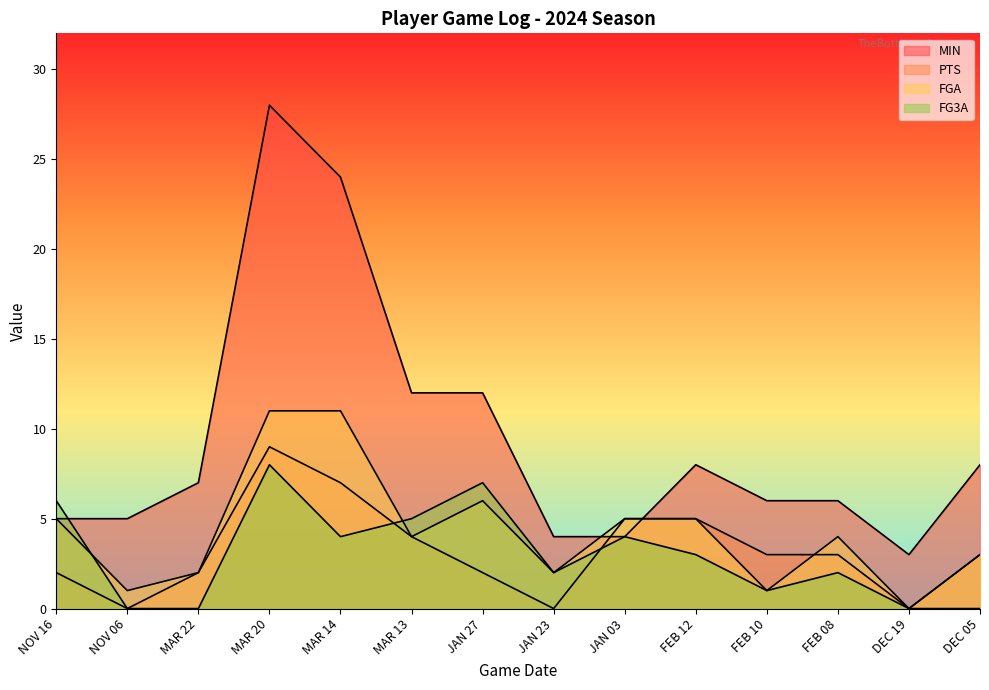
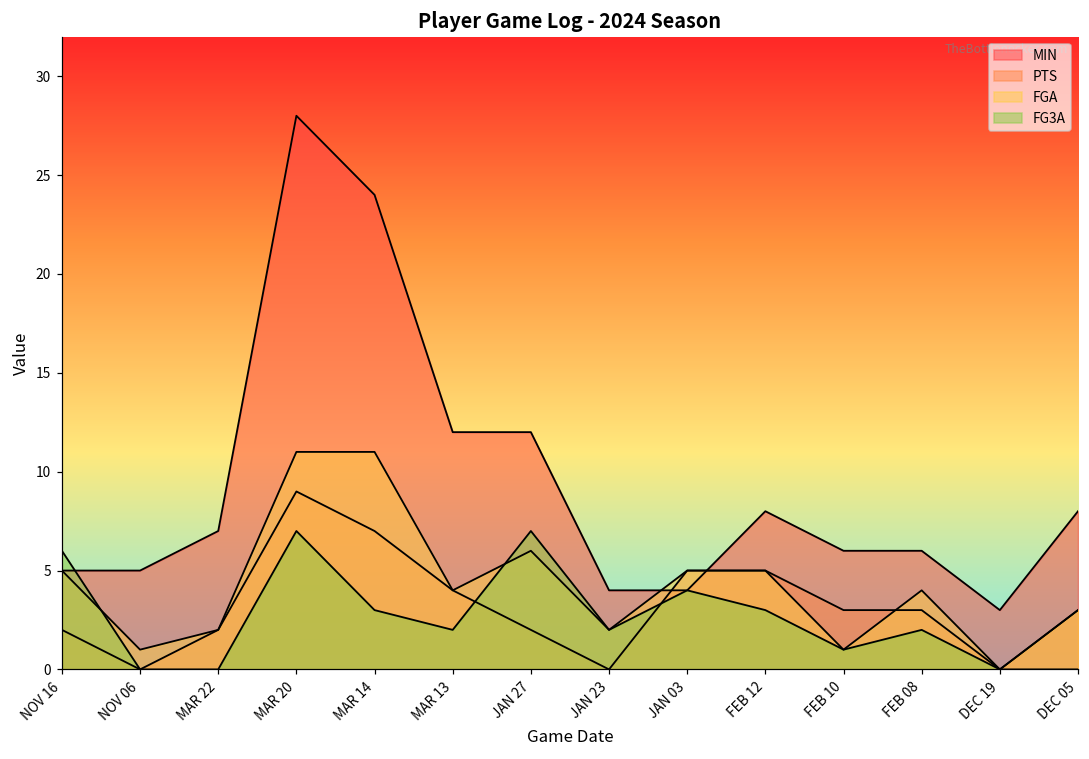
  {
    "FG3A": {
      "NOV 16": 6,
      "MAR 22": 0,
-     "MAR 20": 8,
-     "MAR 14": 4,
-     "MAR 13": 5,
+     "MAR 20": 7,
+     "MAR 14": 3,
+     "MAR 13": 2,
      "JAN 27": 7,
      "FEB 12": 3,
      "FEB 08": 2,
      "DEC 05": 0
    }
  }
